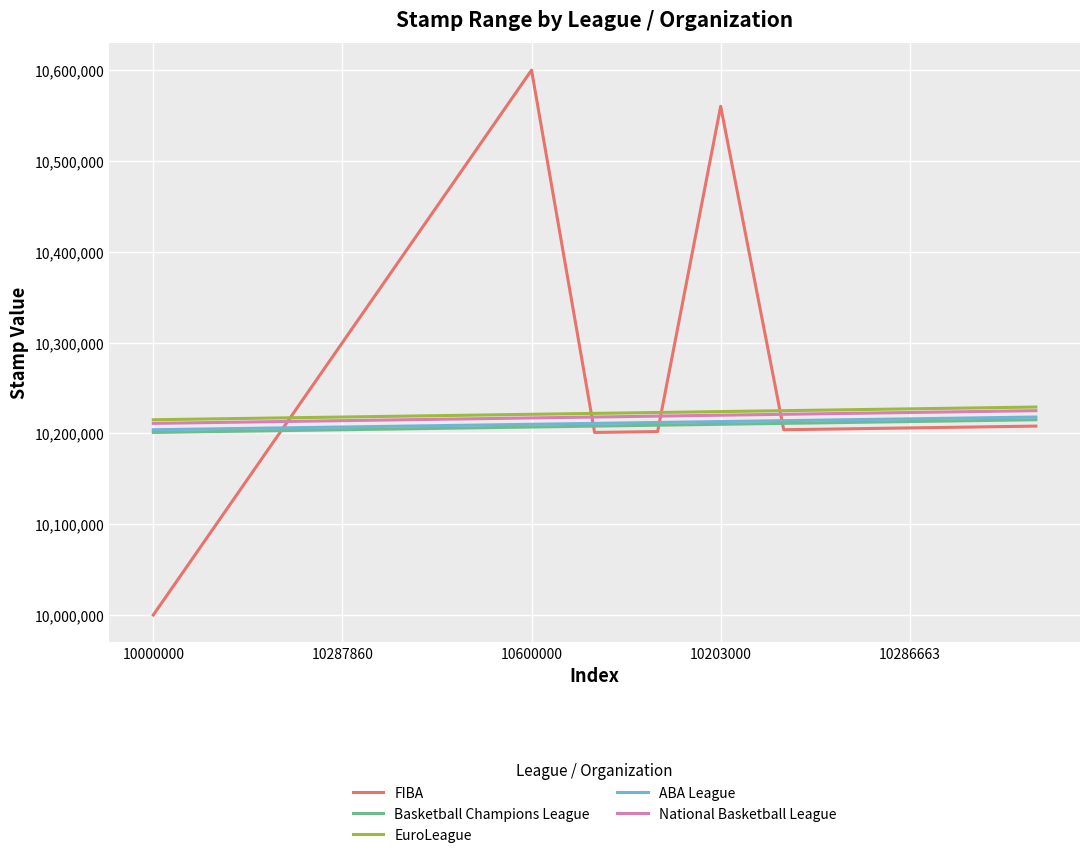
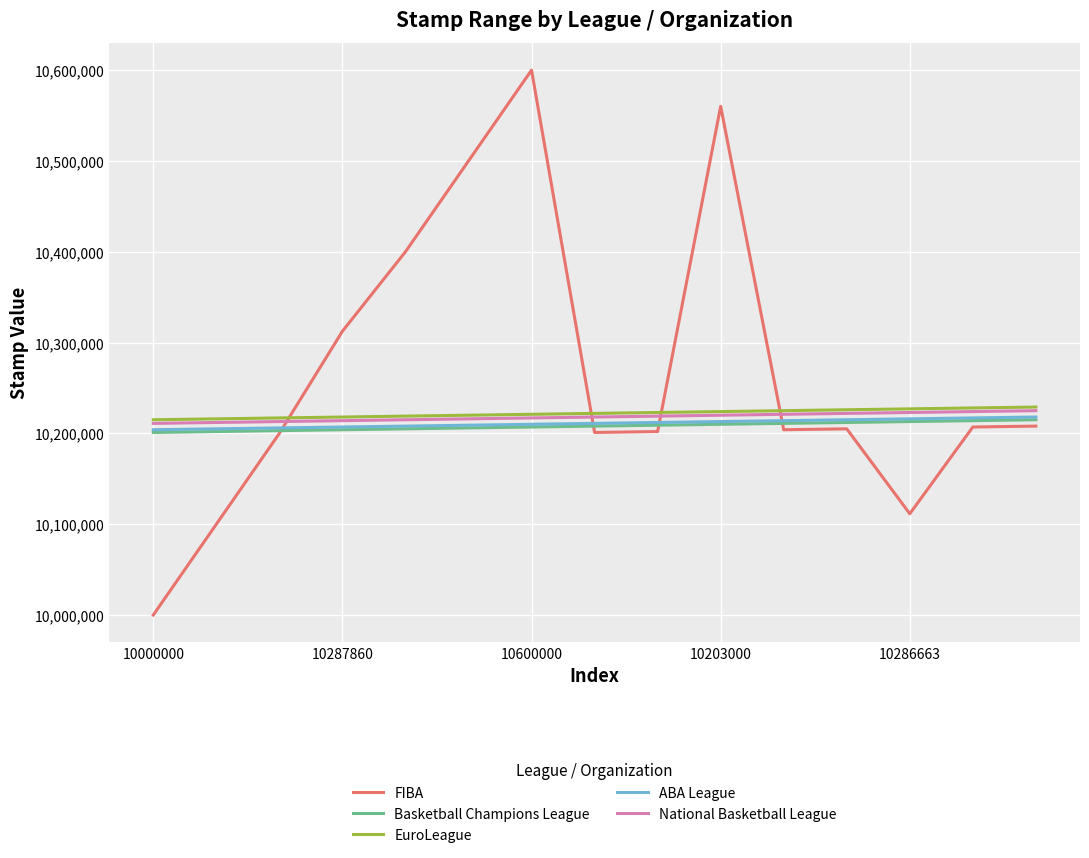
  {
    "FIBA": {
      "10000000": "10,000,000",
-     "10287860": "10,300,000",
+     "10287860": "10,310,000",
      "10600000": "10,600,000",
      "10203000": "10,560,000",
-     "10286663": "10,210,000"
+     "10286663": "10,110,000"
    },
    "Basketball Champions League": {
      "10000000": "10,200,000",
      "10287860": "10,200,000",
      "10600000": "10,210,000",
      "10203000": "10,210,000",
      "10286663": "10,210,000"
    },
    "EuroLeague": {
      "10000000": "10,220,000",
      "10287860": "10,220,000",
      "10600000": "10,220,000",
      "10203000": "10,220,000",
      "10286663": "10,230,000"
    },
    "ABA League": {
      "10000000": "10,200,000",
      "10287860": "10,210,000",
      "10600000": "10,210,000",
      "10203000": "10,210,000",
      "10286663": "10,220,000"
    },
    "National Basketball League": {
      "10000000": "10,210,000",
      "10287860": "10,210,000",
      "10600000": "10,220,000",
      "10203000": "10,220,000",
      "10286663": "10,220,000"
    }
  }
